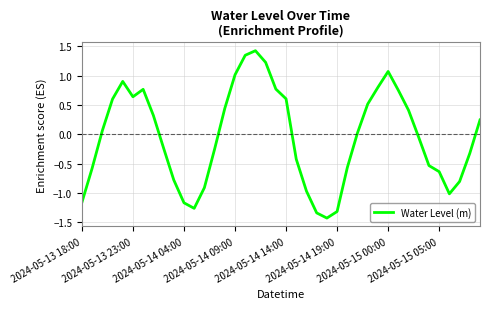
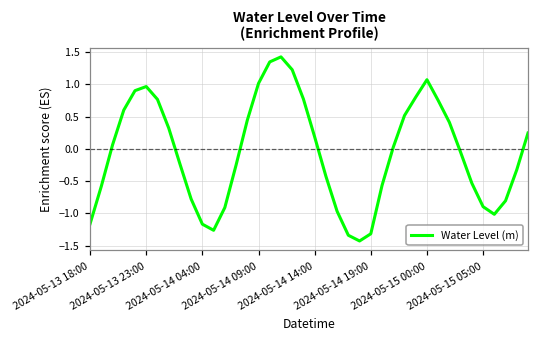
  {
    "2024-05-13 18:00": -1.2,
-   "2024-05-13 23:00": 0.6,
+   "2024-05-13 23:00": 1.0,
    "2024-05-14 04:00": -1.2,
    "2024-05-14 09:00": 1.0,
-   "2024-05-14 14:00": 0.6,
+   "2024-05-14 14:00": 0.2,
    "2024-05-14 19:00": -1.3,
    "2024-05-15 00:00": 1.1,
-   "2024-05-15 05:00": -0.6
+   "2024-05-15 05:00": -0.9
  }
